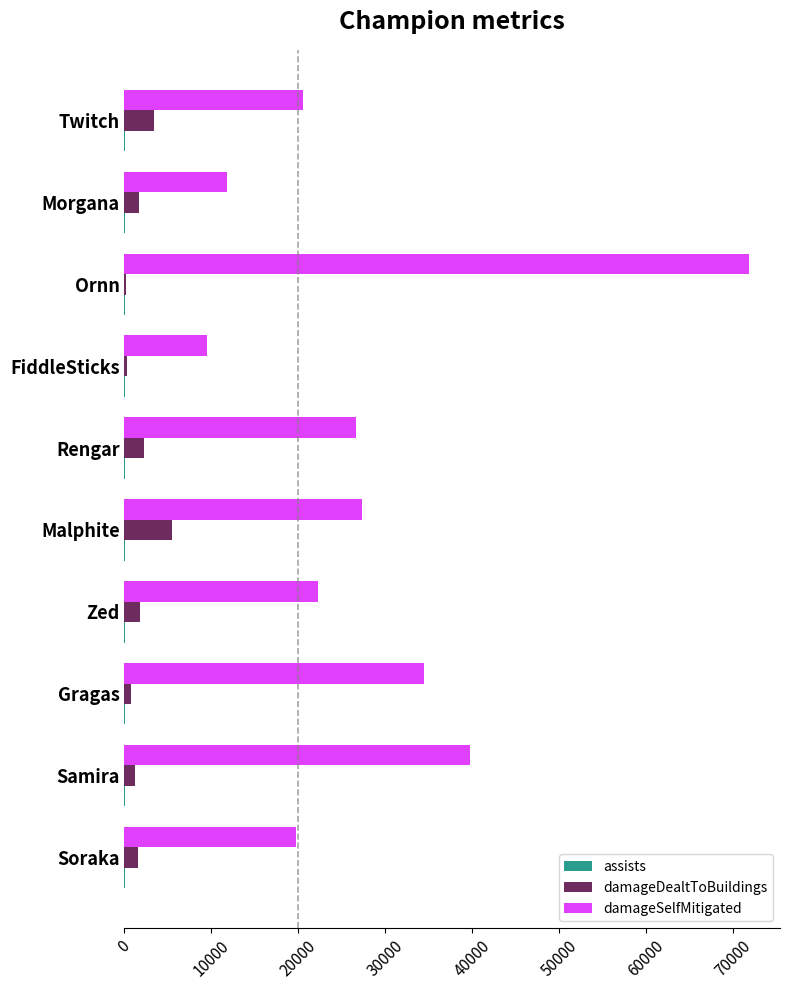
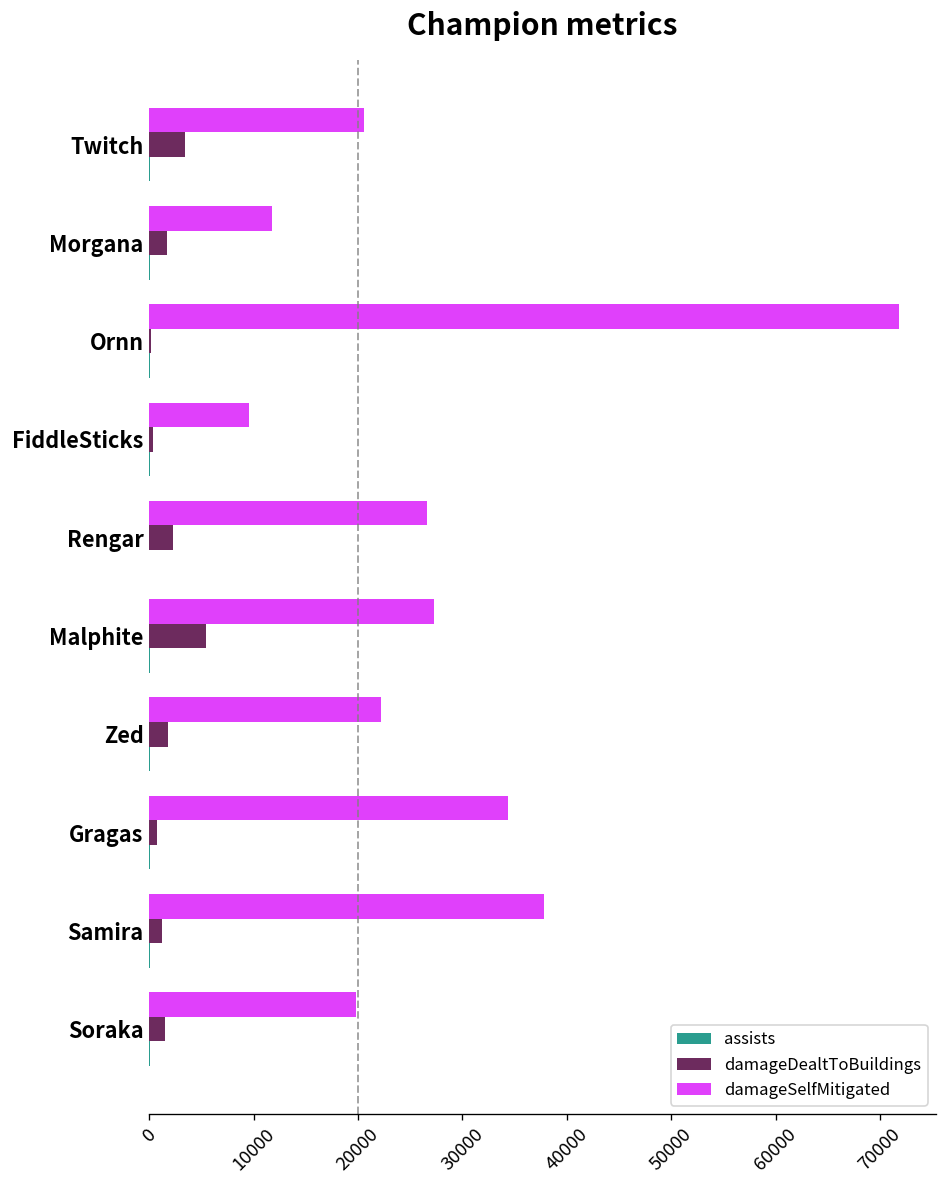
  {
    "damageDealtToBuildings": {
      "Twitch": 3000,
      "Morgana": 2000,
      "FiddleSticks": 0,
      "Rengar": 2000,
      "Malphite": 5000,
      "Zed": 2000,
      "Gragas": 1000,
      "Samira": 1000,
      "Soraka": 2000
    },
    "damageSelfMitigated": {
      "Twitch": 21000,
      "Morgana": 12000,
      "Ornn": 72000,
      "FiddleSticks": 10000,
      "Rengar": 27000,
      "Malphite": 27000,
      "Zed": 22000,
      "Gragas": 34000,
-     "Samira": 40000,
+     "Samira": 38000,
      "Soraka": 20000
    }
  }
